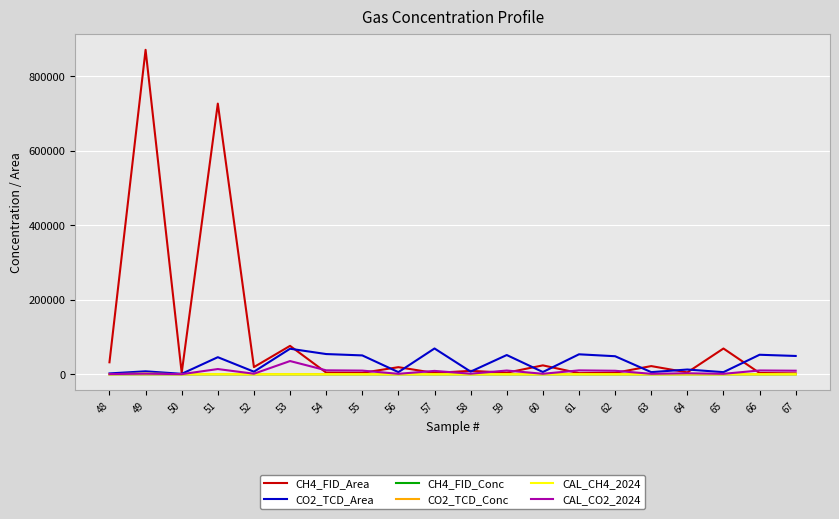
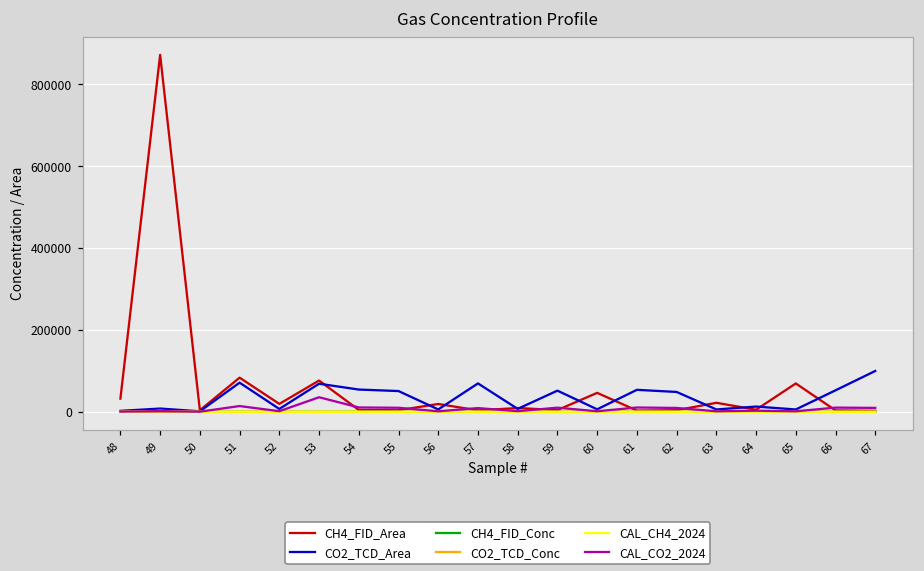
  {
    "CH4_FID_Area": {
      "48": 30000,
      "49": 870000,
-     "51": 730000,
+     "51": 80000,
      "52": 20000,
      "53": 80000,
      "56": 20000,
-     "60": 20000,
+     "60": 50000,
      "63": 20000,
      "65": 70000
    },
    "CO2_TCD_Area": {
-     "51": 50000,
+     "51": 70000,
      "53": 70000,
      "54": 50000,
      "55": 50000,
      "57": 70000,
      "59": 50000,
      "61": 50000,
      "62": 50000,
      "64": 10000,
      "66": 50000,
-     "67": 50000
+     "67": 100000
    },
    "CAL_CO2_2024": {
      "51": 10000,
      "53": 40000,
      "61": 10000,
      "67": 10000
    }
  }
